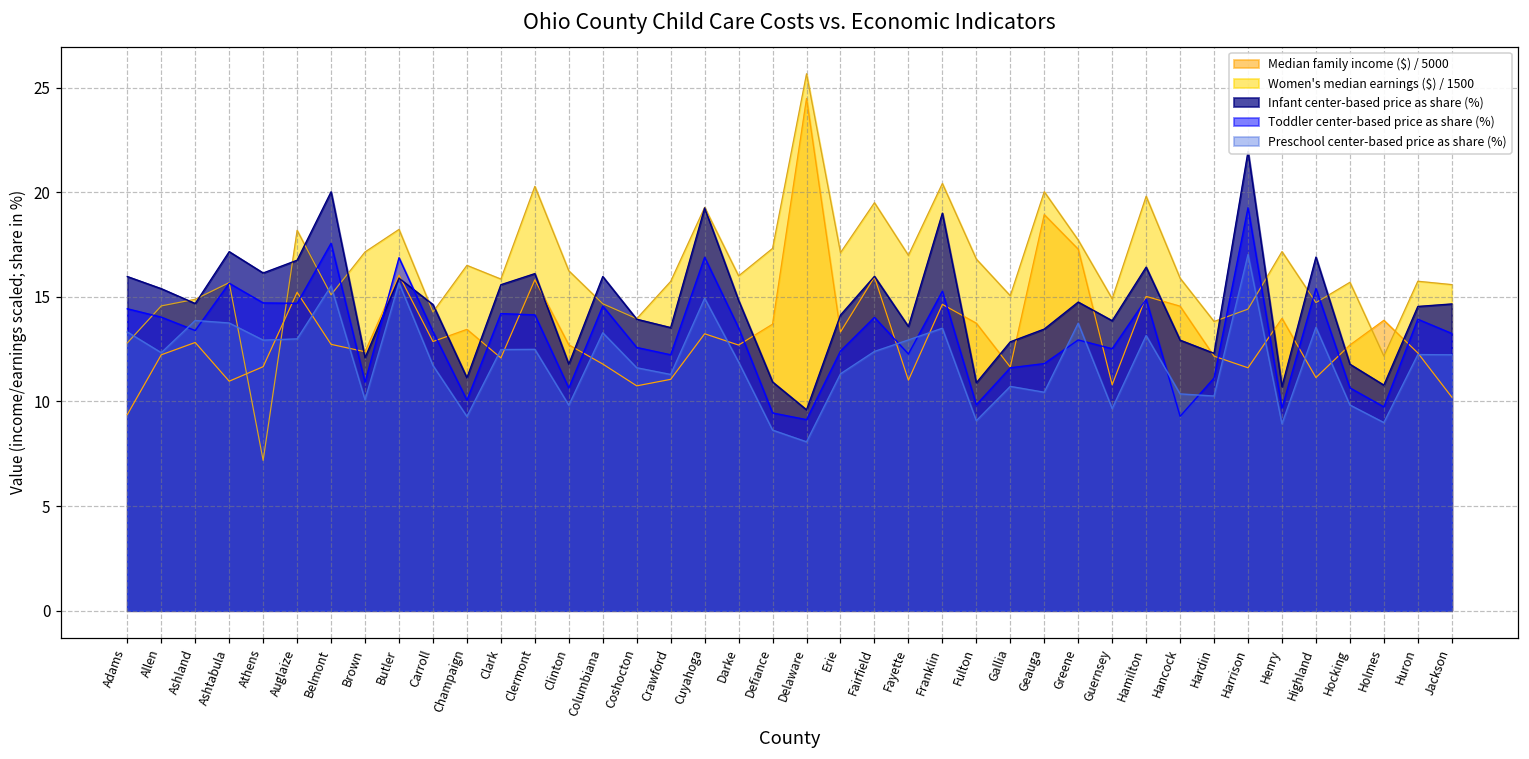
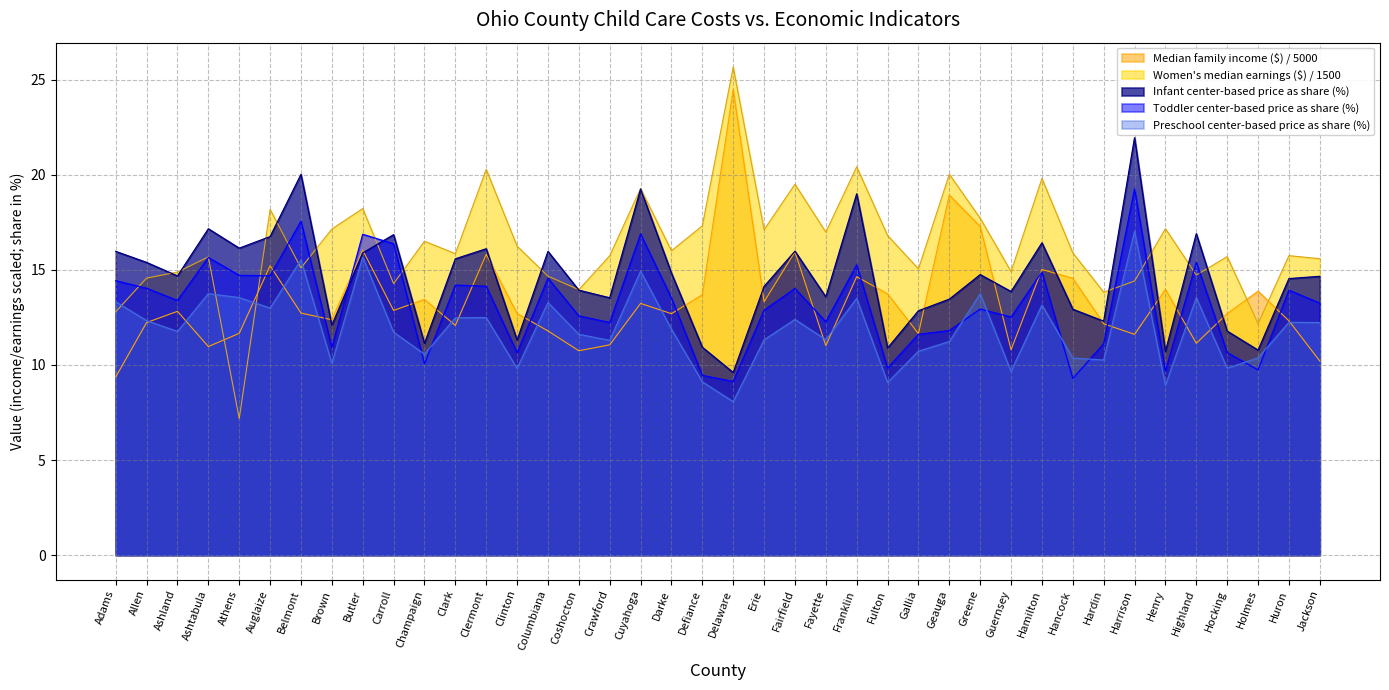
  {
    "Infant center-based price as share (%)": {
      "Adams": 16.0,
      "Allen": 15.4,
      "Ashland": 14.7,
      "Ashtabula": 17.2,
      "Athens": 16.1,
      "Auglaize": 16.8,
      "Belmont": 20.0,
      "Brown": 12.1,
      "Butler": 15.9,
-     "Carroll": 14.6,
+     "Carroll": 16.9,
      "Champaign": 11.1,
      "Clark": 15.6,
      "Clermont": 16.1,
-     "Clinton": 11.8,
+     "Clinton": 11.3,
      "Columbiana": 16.0,
      "Crawford": 13.5,
      "Darke": 14.8,
      "Defiance": 10.9,
      "Delaware": 9.6,
      "Erie": 14.1,
      "Fayette": 13.6,
      "Franklin": 19.0,
      "Fulton": 10.9,
      "Gallia": 12.9,
      "Geauga": 13.5,
      "Greene": 14.8,
      "Guernsey": 13.9,
      "Hamilton": 16.4,
      "Hancock": 12.9,
      "Hardin": 12.3,
      "Harrison": 22.0,
      "Henry": 10.7,
      "Highland": 16.9,
      "Hocking": 11.8,
      "Holmes": 10.8,
      "Huron": 14.5,
      "Jackson": 14.7
    },
    "Toddler center-based price as share (%)": {
      "Adams": 14.4,
      "Allen": 14.0,
      "Ashland": 13.4,
      "Athens": 14.7,
      "Auglaize": 14.7,
      "Belmont": 17.6,
      "Brown": 10.9,
      "Butler": 16.9,
-     "Carroll": 13.3,
+     "Carroll": 16.4,
      "Champaign": 10.1,
      "Clark": 14.2,
      "Clermont": 14.1,
      "Clinton": 10.6,
      "Coshocton": 12.6,
      "Crawford": 12.2,
      "Cuyahoga": 16.9,
      "Darke": 13.5,
      "Defiance": 9.5,
      "Delaware": 9.1,
-     "Erie": 12.4,
+     "Erie": 12.9,
      "Fairfield": 14.0,
      "Fayette": 12.3,
      "Franklin": 15.3,
      "Fulton": 9.8,
      "Geauga": 11.8,
      "Greene": 12.9,
      "Guernsey": 12.5,
      "Hancock": 9.3,
      "Hardin": 11.1,
      "Harrison": 19.3,
      "Henry": 9.7,
      "Highland": 15.4,
      "Hocking": 10.7,
      "Holmes": 9.7,
      "Huron": 13.9,
      "Jackson": 13.3
    },
    "Preschool center-based price as share (%)": {
      "Adams": 13.3,
-     "Ashland": 13.9,
+     "Ashland": 11.8,
      "Ashtabula": 13.8,
-     "Athens": 12.9,
+     "Athens": 13.5,
      "Auglaize": 13.0,
      "Belmont": 15.5,
      "Brown": 10.1,
      "Butler": 15.7,
      "Carroll": 11.7,
-     "Champaign": 9.3,
+     "Champaign": 10.6,
      "Clark": 12.5,
      "Clermont": 12.5,
      "Clinton": 9.8,
      "Columbiana": 13.3,
      "Coshocton": 11.6,
      "Crawford": 11.3,
      "Cuyahoga": 14.9,
      "Darke": 11.9,
-     "Defiance": 8.6,
+     "Defiance": 9.1,
      "Delaware": 8.1,
      "Erie": 11.3,
      "Fairfield": 12.4,
-     "Fayette": 12.9,
+     "Fayette": 11.3,
      "Franklin": 13.5,
      "Fulton": 9.1,
      "Gallia": 10.7,
-     "Geauga": 10.4,
+     "Geauga": 11.2,
      "Greene": 13.7,
      "Guernsey": 9.7,
      "Hamilton": 13.2,
      "Hancock": 10.4,
      "Hardin": 10.3,
      "Harrison": 17.0,
      "Henry": 8.9,
      "Highland": 13.5,
      "Hocking": 9.8,
-     "Holmes": 9.0,
+     "Holmes": 10.4,
      "Jackson": 12.2
    }
  }
